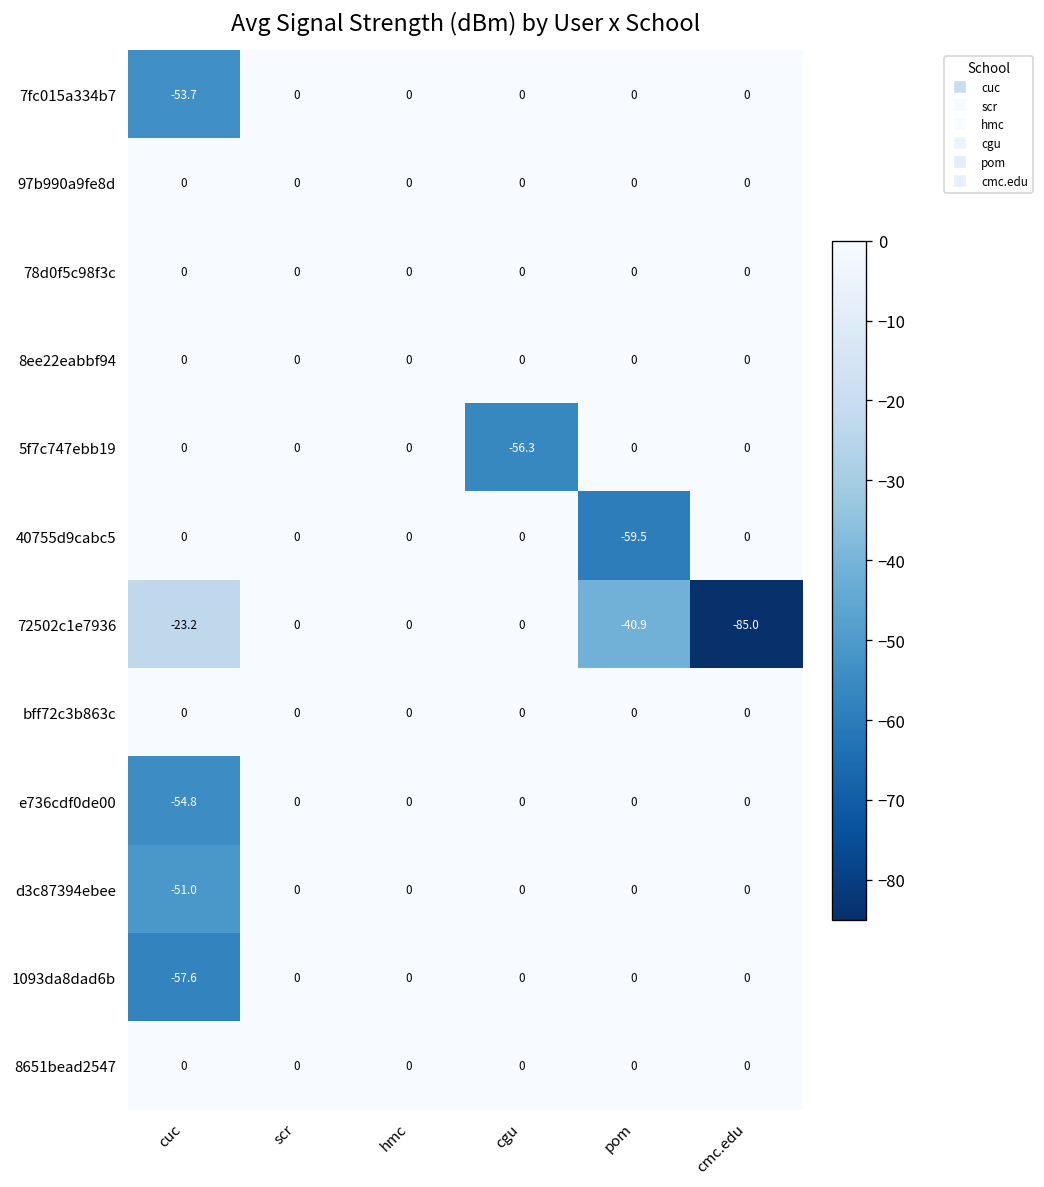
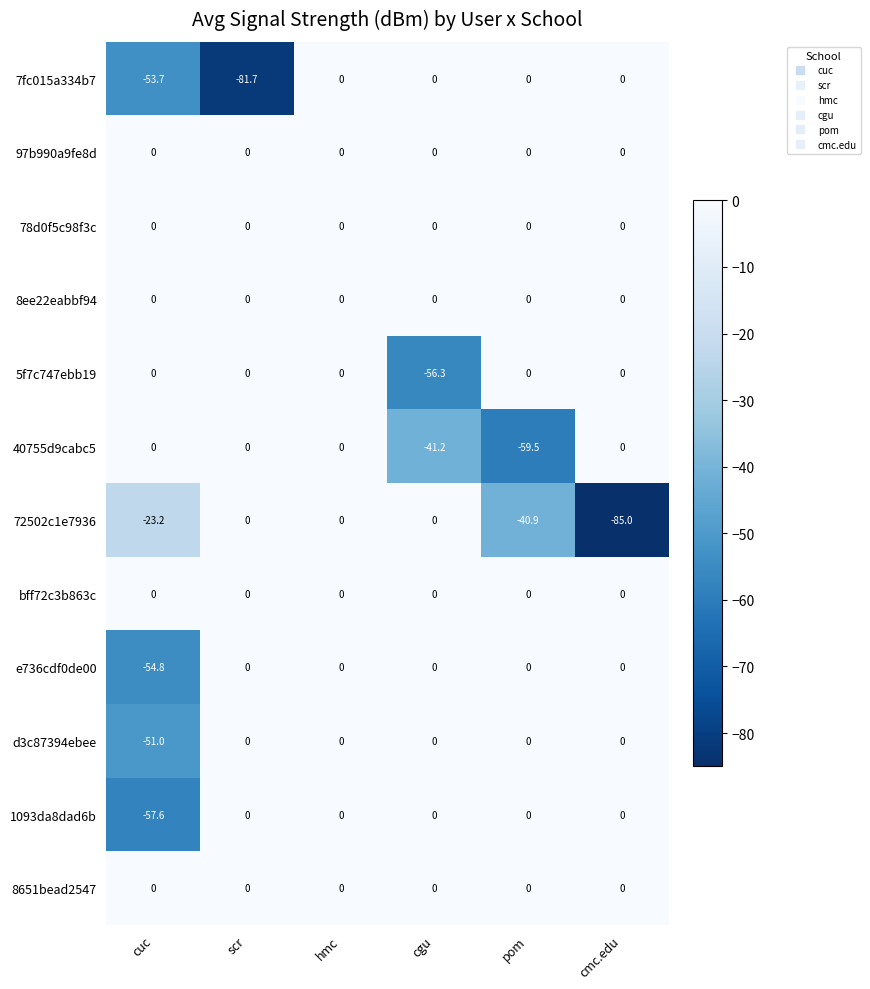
  {
    "7fc015a334b7": {
      "cuc": -53.7,
-     "scr": 0,
+     "scr": -81.7,
      "hmc": 0,
      "cgu": 0,
      "pom": 0,
      "cmc.edu": 0
    },
    "97b990a9fe8d": {
      "cuc": 0,
      "scr": 0,
      "hmc": 0,
      "cgu": 0,
      "pom": 0,
      "cmc.edu": 0
    },
    "78d0f5c98f3c": {
      "cuc": 0,
      "scr": 0,
      "hmc": 0,
      "cgu": 0,
      "pom": 0,
      "cmc.edu": 0
    },
    "8ee22eabbf94": {
      "cuc": 0,
      "scr": 0,
      "hmc": 0,
      "cgu": 0,
      "pom": 0,
      "cmc.edu": 0
    },
    "5f7c747ebb19": {
      "cuc": 0,
      "scr": 0,
      "hmc": 0,
      "cgu": -56.3,
      "pom": 0,
      "cmc.edu": 0
    },
    "40755d9cabc5": {
      "cuc": 0,
      "scr": 0,
      "hmc": 0,
-     "cgu": 0,
+     "cgu": -41.2,
      "pom": -59.5,
      "cmc.edu": 0
    },
    "72502c1e7936": {
      "cuc": -23.2,
      "scr": 0,
      "hmc": 0,
      "cgu": 0,
      "pom": -40.9,
      "cmc.edu": -85.0
    },
    "bff72c3b863c": {
      "cuc": 0,
      "scr": 0,
      "hmc": 0,
      "cgu": 0,
      "pom": 0,
      "cmc.edu": 0
    },
    "e736cdf0de00": {
      "cuc": -54.8,
      "scr": 0,
      "hmc": 0,
      "cgu": 0,
      "pom": 0,
      "cmc.edu": 0
    },
    "d3c87394ebee": {
      "cuc": -51.0,
      "scr": 0,
      "hmc": 0,
      "cgu": 0,
      "pom": 0,
      "cmc.edu": 0
    },
    "1093da8dad6b": {
      "cuc": -57.6,
      "scr": 0,
      "hmc": 0,
      "cgu": 0,
      "pom": 0,
      "cmc.edu": 0
    },
    "8651bead2547": {
      "cuc": 0,
      "scr": 0,
      "hmc": 0,
      "cgu": 0,
      "pom": 0,
      "cmc.edu": 0
    }
  }
